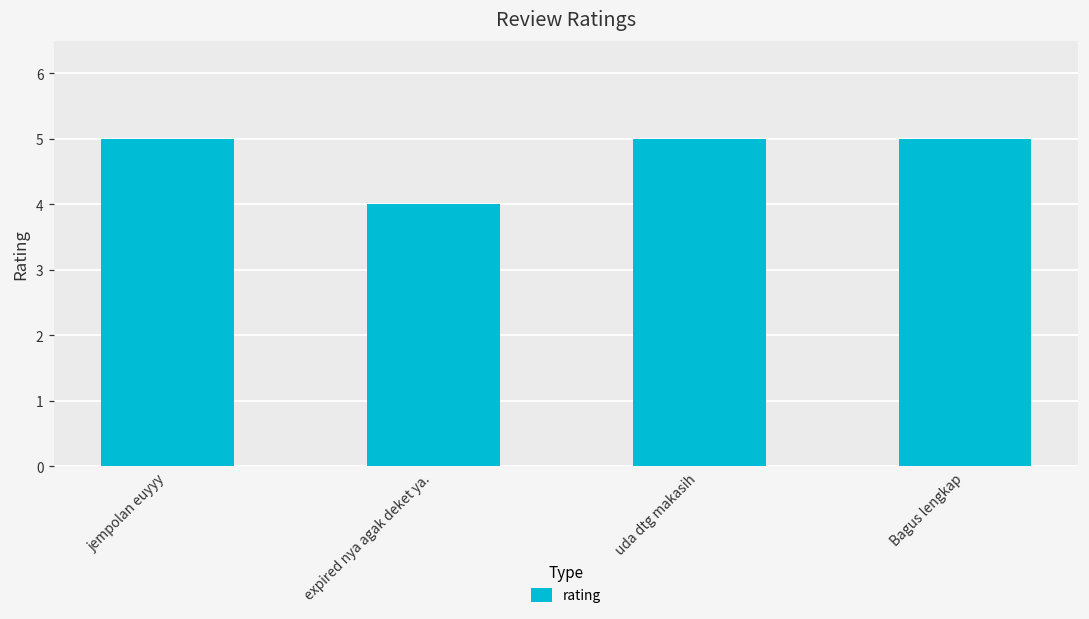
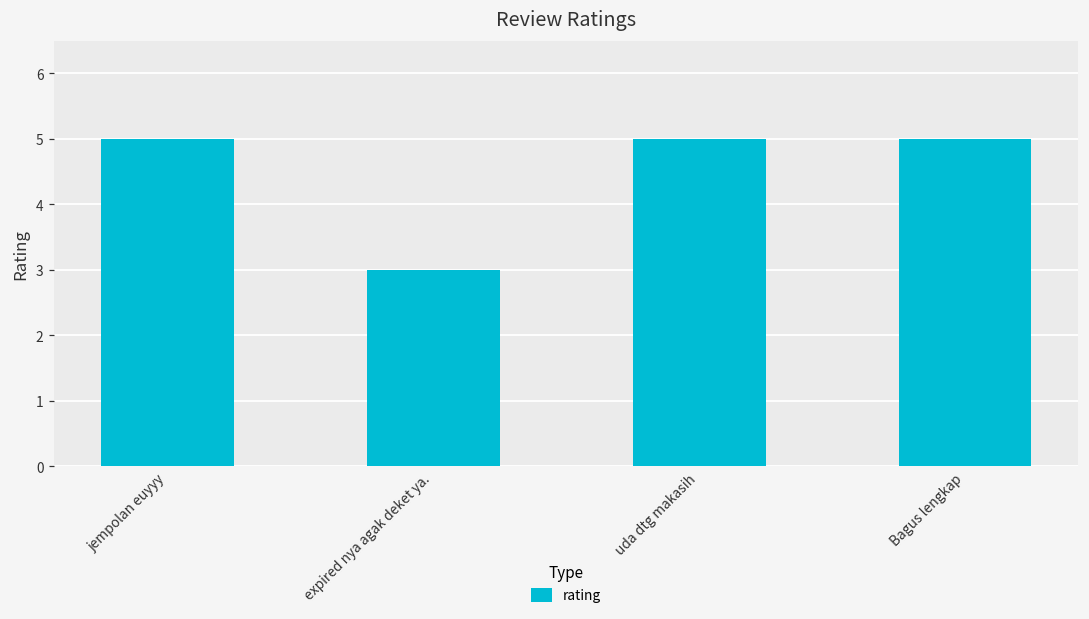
  {
    "jempolan euyyy": 5,
-   "expired nya agak deket ya.": 4,
+   "expired nya agak deket ya.": 3,
    "uda dtg makasih": 5,
    "Bagus lengkap": 5
  }
